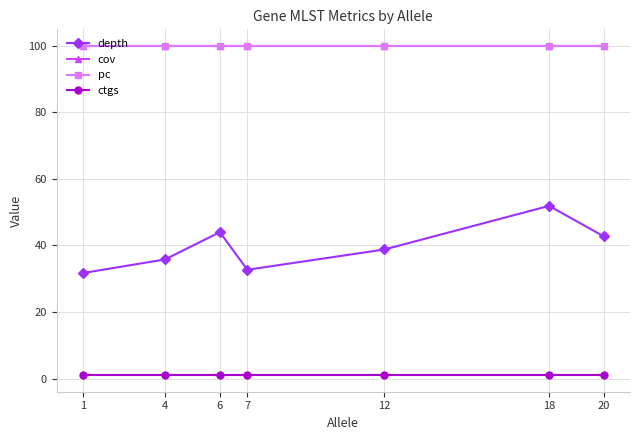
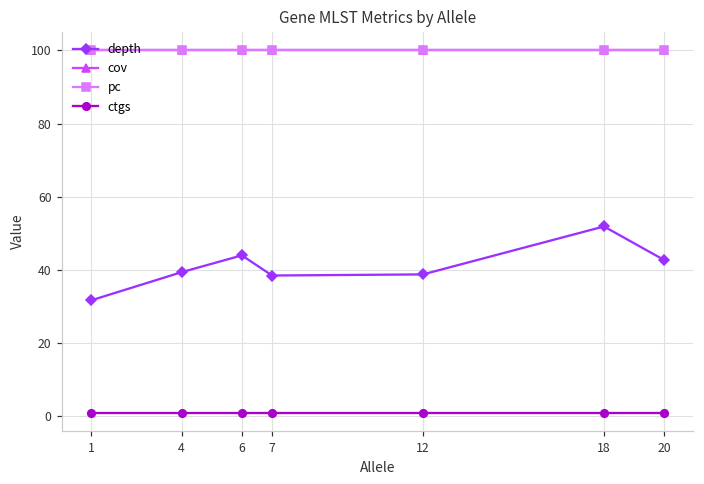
  {
    "depth": {
      "1": 32,
-     "4": 36,
+     "4": 39,
      "6": 44,
-     "7": 33,
+     "7": 39,
      "12": 39,
      "18": 52,
      "20": 43
    },
    "pc": {
      "1": 100,
      "4": 100,
      "6": 100,
      "7": 100,
      "12": 100,
      "18": 100,
      "20": 100
    },
    "ctgs": {
      "1": 1,
      "4": 1,
      "6": 1,
      "7": 1,
      "12": 1,
      "18": 1,
      "20": 1
    }
  }
